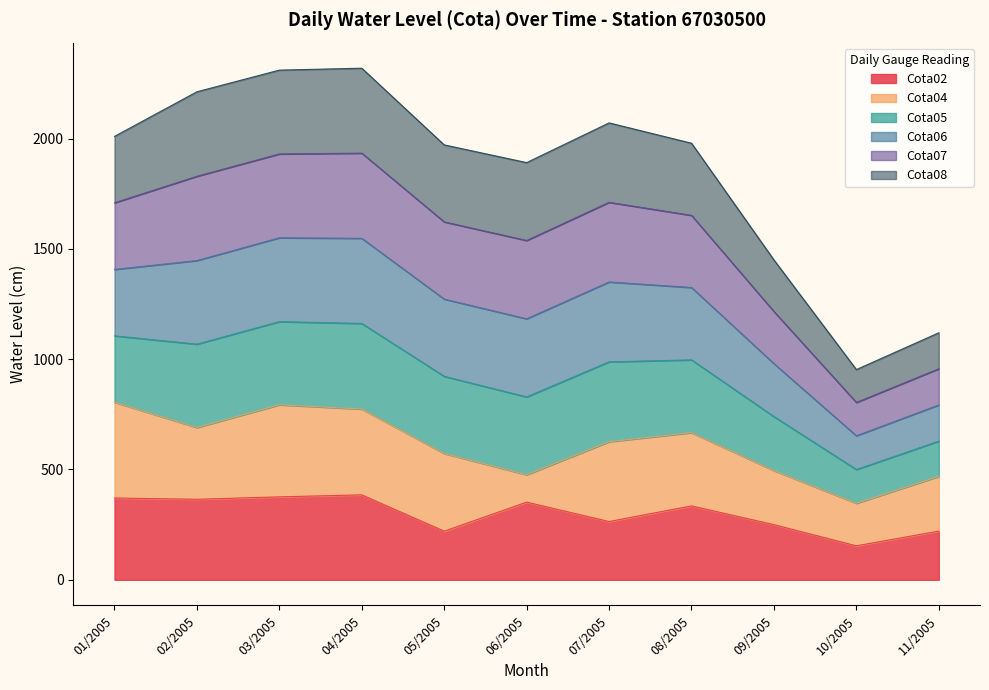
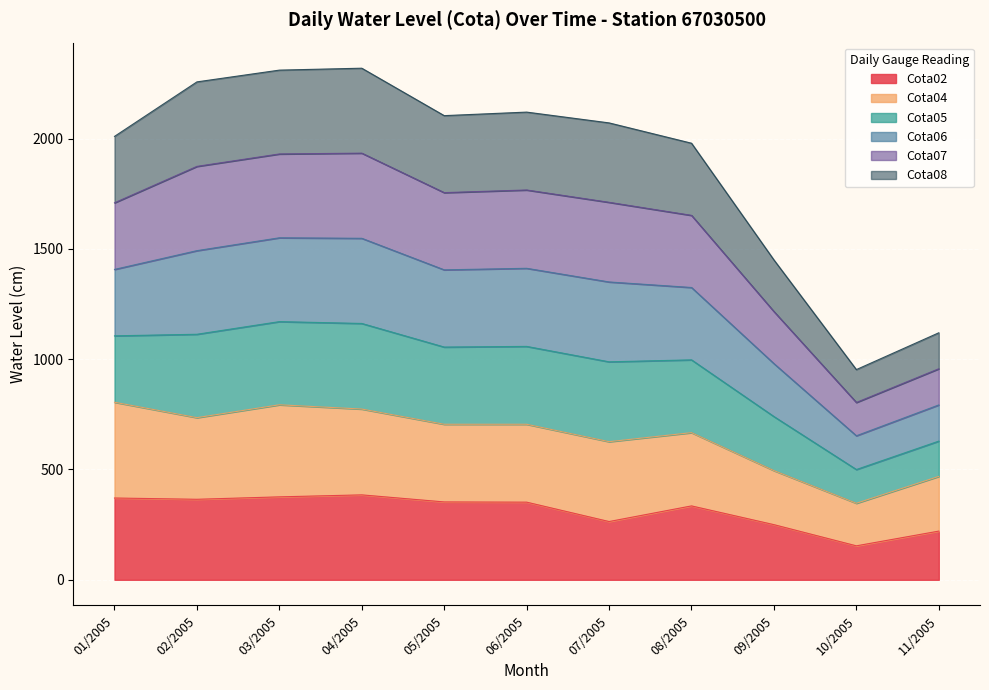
  {
    "Cota02": {
      "01/2005": 370,
      "02/2005": 370,
      "03/2005": 380,
      "04/2005": 390,
-     "05/2005": 220,
+     "05/2005": 350,
      "06/2005": 350,
      "07/2005": 260,
      "08/2005": 340,
      "09/2005": 250,
      "10/2005": 150,
      "11/2005": 220
    },
    "Cota04": {
      "01/2005": 430,
-     "02/2005": 330,
+     "02/2005": 370,
      "03/2005": 420,
      "04/2005": 390,
      "05/2005": 350,
-     "06/2005": 120,
+     "06/2005": 350,
      "07/2005": 360,
      "08/2005": 330,
      "09/2005": 250,
      "10/2005": 190,
      "11/2005": 250
    }
  }
